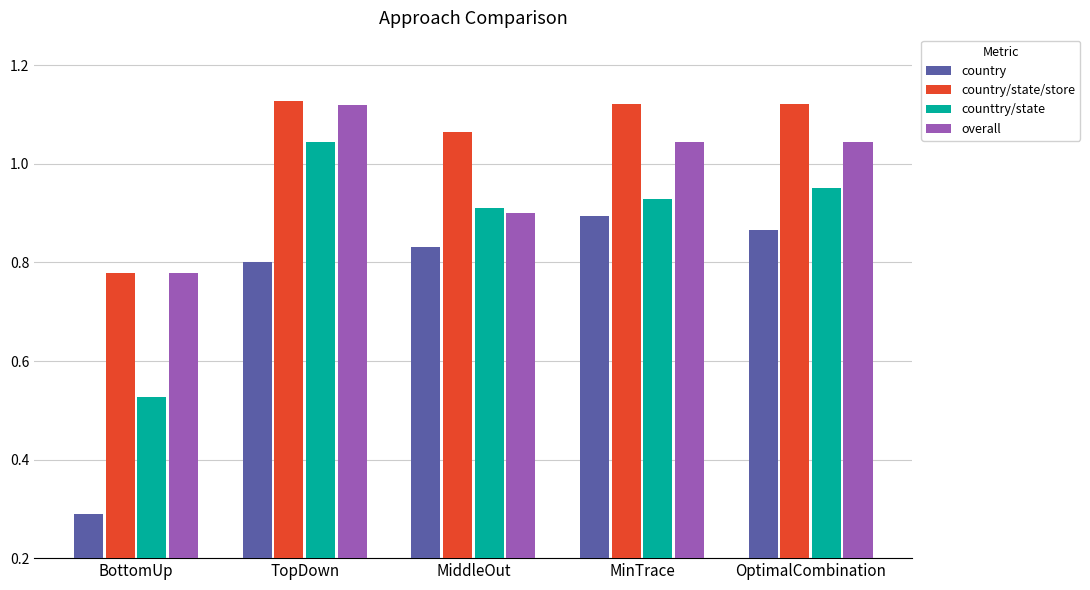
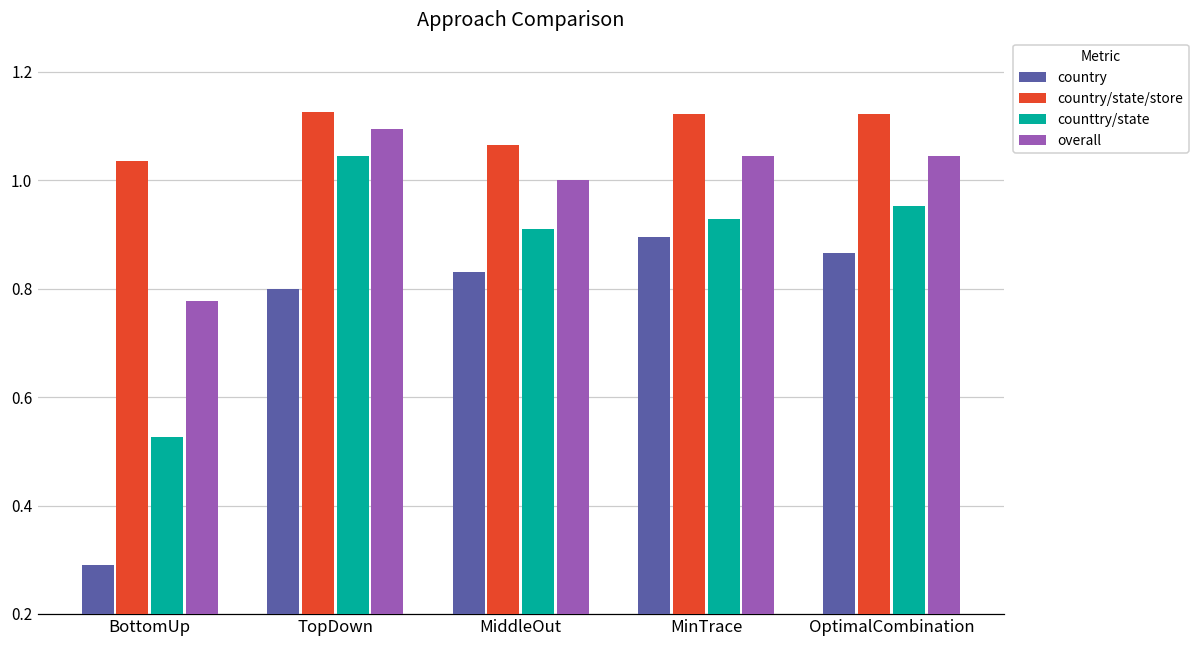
  {
    "country": {
      "BottomUp": 0.29,
      "TopDown": 0.80,
      "MiddleOut": 0.83,
      "MinTrace": 0.89,
      "OptimalCombination": 0.87
    },
    "country/state/store": {
-     "BottomUp": 0.78,
+     "BottomUp": 1.03,
      "TopDown": 1.13,
      "MiddleOut": 1.07,
      "MinTrace": 1.12,
      "OptimalCombination": 1.12
    },
    "counttry/state": {
      "BottomUp": 0.53,
      "TopDown": 1.04,
      "MiddleOut": 0.91,
      "MinTrace": 0.93,
      "OptimalCombination": 0.95
    },
    "overall": {
      "BottomUp": 0.78,
-     "TopDown": 1.12,
-     "MiddleOut": 0.9,
+     "TopDown": 1.10,
+     "MiddleOut": 1.0,
      "MinTrace": 1.05,
      "OptimalCombination": 1.05
    }
  }
